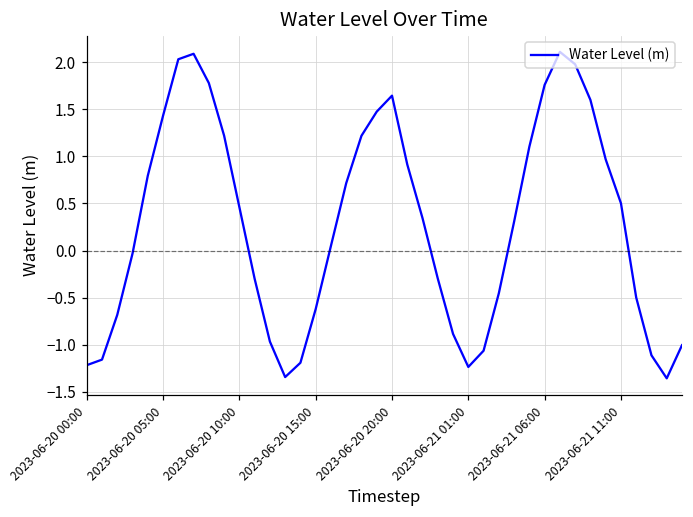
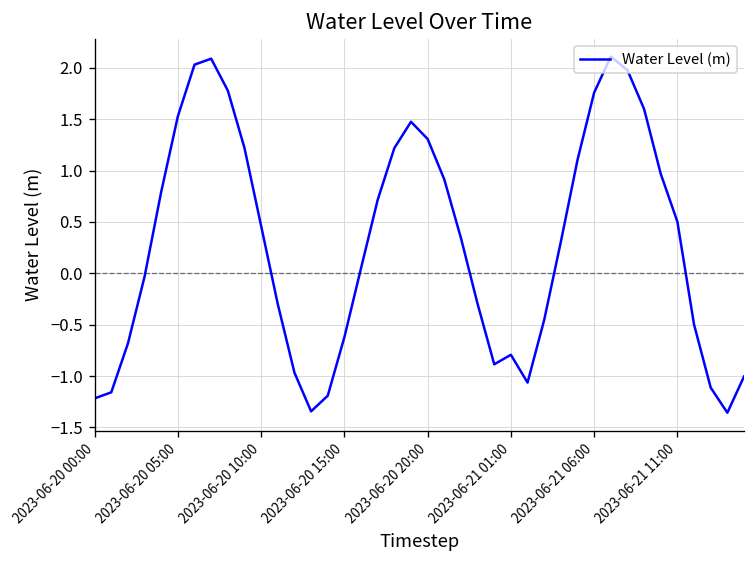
  {
    "2023-06-20 00:00": -1.2,
-   "2023-06-20 05:00": 1.4,
+   "2023-06-20 05:00": 1.5,
    "2023-06-20 10:00": 0.5,
    "2023-06-20 15:00": -0.6,
-   "2023-06-20 20:00": 1.6,
-   "2023-06-21 01:00": -1.2,
+   "2023-06-20 20:00": 1.3,
+   "2023-06-21 01:00": -0.8,
    "2023-06-21 06:00": 1.8,
    "2023-06-21 11:00": 0.5
  }
